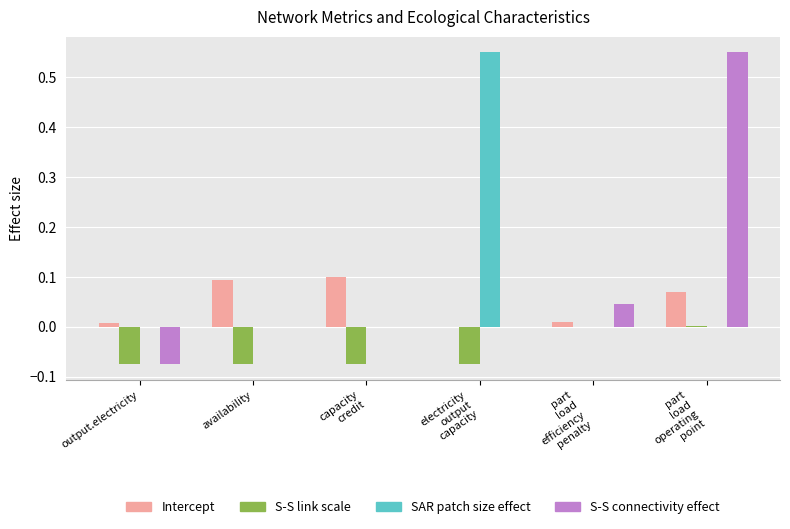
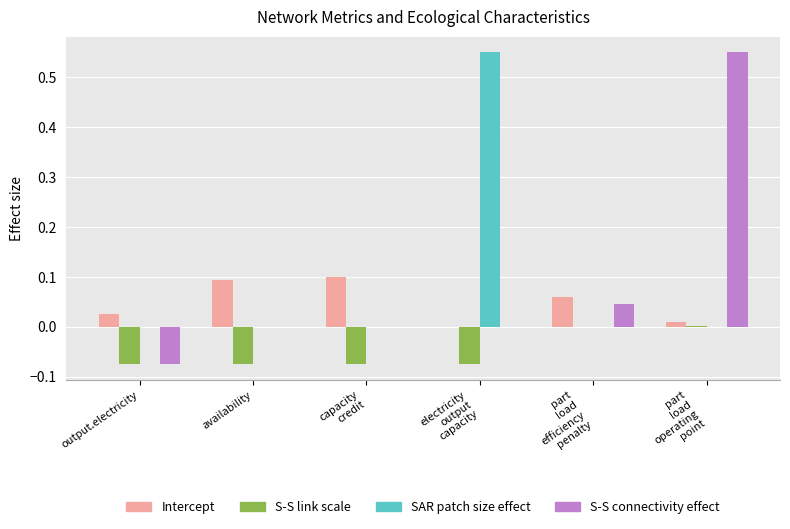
  {
    "Intercept": {
-     "output.electricity": 0.01,
+     "output.electricity": 0.03,
      "availability": 0.10,
      "capacity credit": 0.10,
      "electricity output capacity": 0.00,
-     "part load efficiency penalty": 0.01,
-     "part load operating point": 0.07
+     "part load efficiency penalty": 0.06,
+     "part load operating point": 0.01
    },
    "S-S link scale": {
      "output.electricity": -0.08,
      "availability": -0.08,
      "capacity credit": -0.08,
      "electricity output capacity": -0.08,
      "part load efficiency penalty": 0.00
    },
    "SAR patch size effect": {
      "output.electricity": 0.00,
      "availability": 0.00,
      "capacity credit": 0.00,
      "electricity output capacity": 0.55,
      "part load efficiency penalty": 0.00,
      "part load operating point": 0.00
    },
    "S-S connectivity effect": {
      "output.electricity": -0.08,
      "availability": 0.00,
      "capacity credit": 0.00,
      "electricity output capacity": 0.00,
      "part load efficiency penalty": 0.05,
      "part load operating point": 0.55
    }
  }
